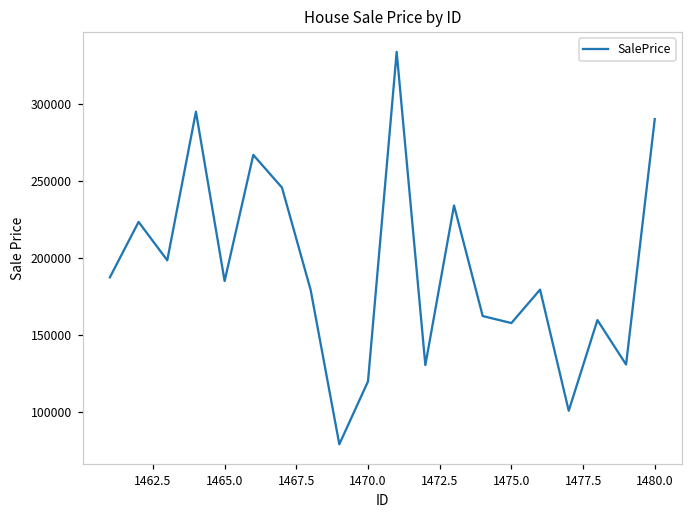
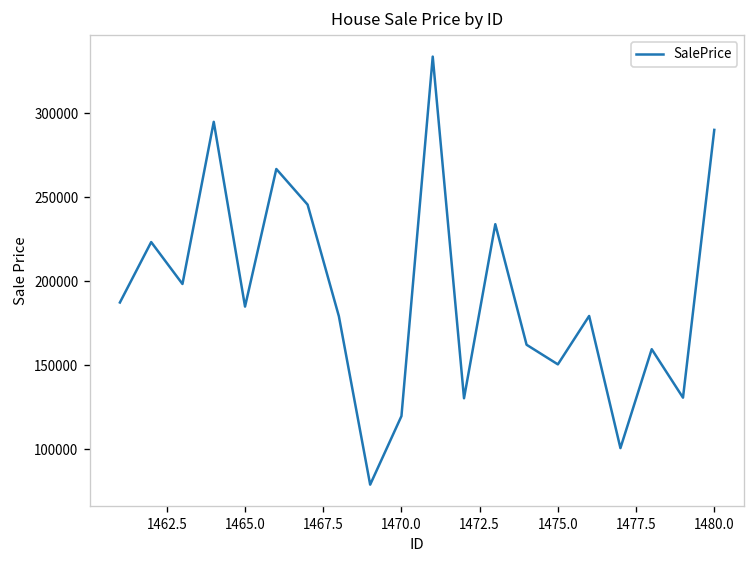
  {
    "1465.0": 185000,
    "1470.0": 120000,
-   "1475.0": 158000,
+   "1475.0": 151000,
    "1480.0": 290000
  }
